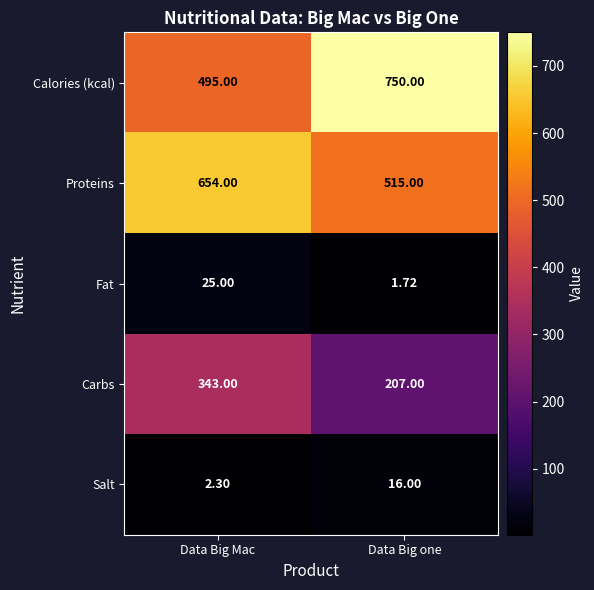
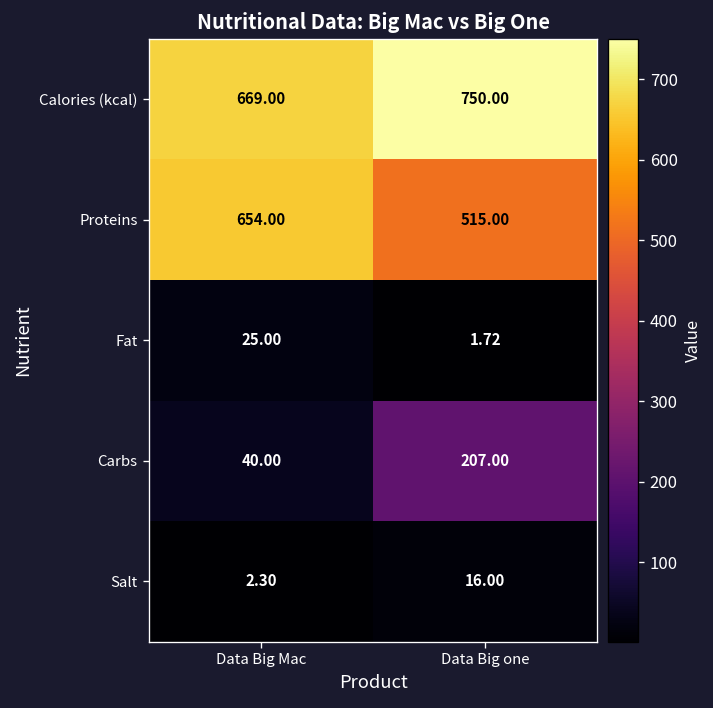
  {
    "Calories (kcal)": {
-     "Data Big Mac": 495.00,
+     "Data Big Mac": 669.00,
      "Data Big one": 750.00
    },
    "Proteins": {
      "Data Big Mac": 654.00,
      "Data Big one": 515.00
    },
    "Fat": {
      "Data Big Mac": 25.00,
      "Data Big one": 1.72
    },
    "Carbs": {
-     "Data Big Mac": 343.00,
+     "Data Big Mac": 40.00,
      "Data Big one": 207.00
    },
    "Salt": {
      "Data Big Mac": 2.30,
      "Data Big one": 16.00
    }
  }
